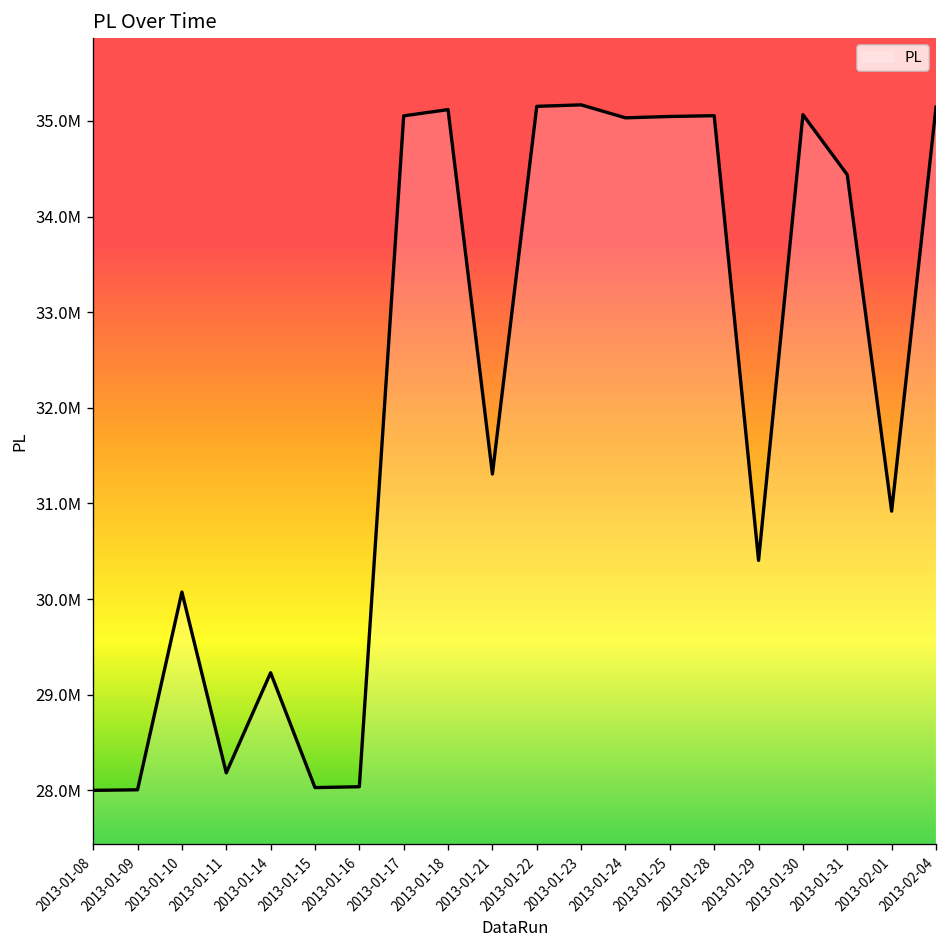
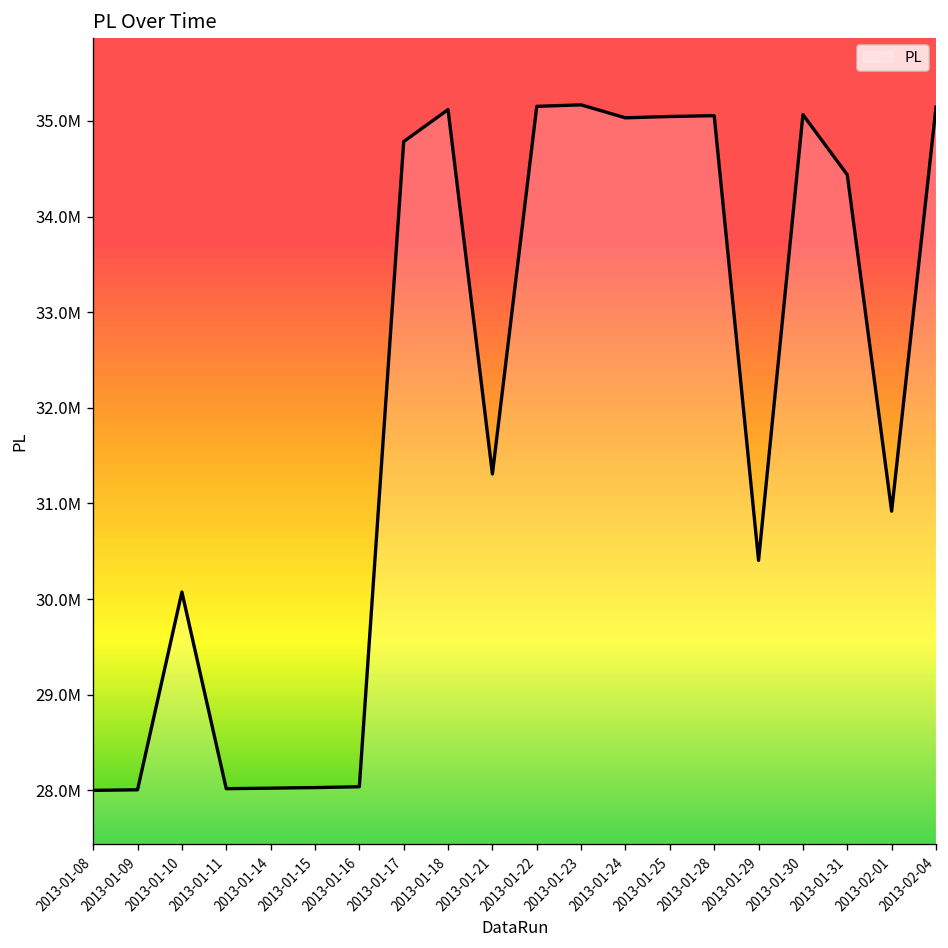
  {
    "2013-01-08": 28000000,
    "2013-01-09": 28000000,
    "2013-01-10": 30100000,
-   "2013-01-11": 28200000,
-   "2013-01-14": 29200000,
+   "2013-01-11": 28000000,
+   "2013-01-14": 28000000,
    "2013-01-15": 28000000,
    "2013-01-16": 28000000,
-   "2013-01-17": 35100000,
+   "2013-01-17": 34800000,
    "2013-01-18": 35100000,
    "2013-01-21": 31300000,
    "2013-01-22": 35200000,
    "2013-01-23": 35200000,
    "2013-01-24": 35000000,
    "2013-01-25": 35000000,
    "2013-01-28": 35100000,
    "2013-01-29": 30400000,
    "2013-01-30": 35100000,
    "2013-01-31": 34400000,
    "2013-02-01": 30900000,
    "2013-02-04": 35100000
  }
